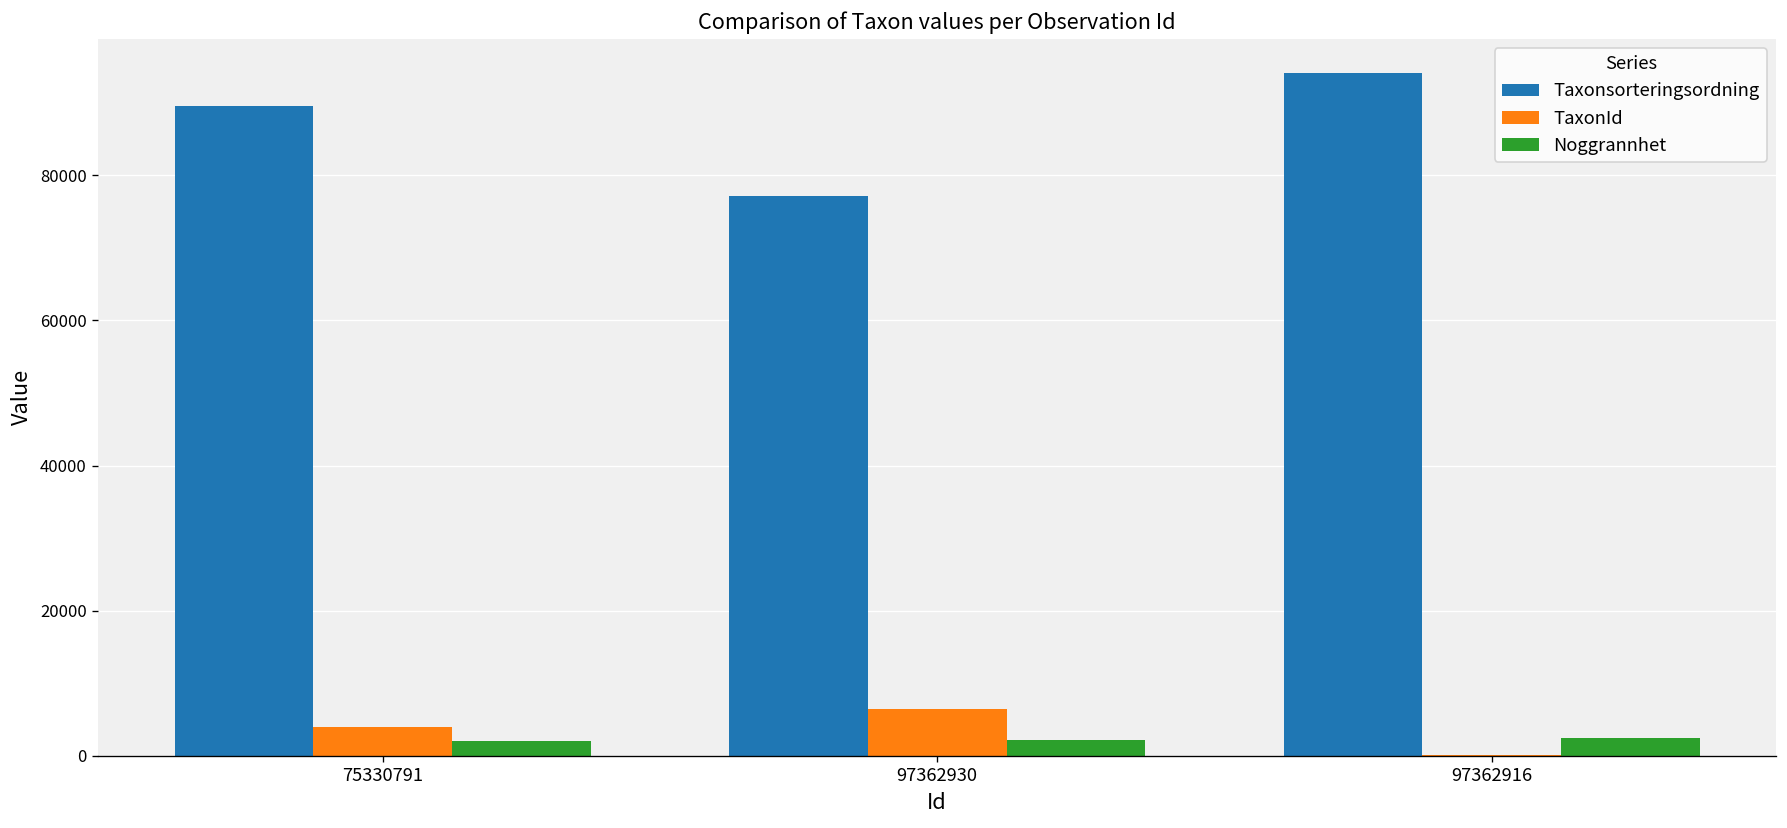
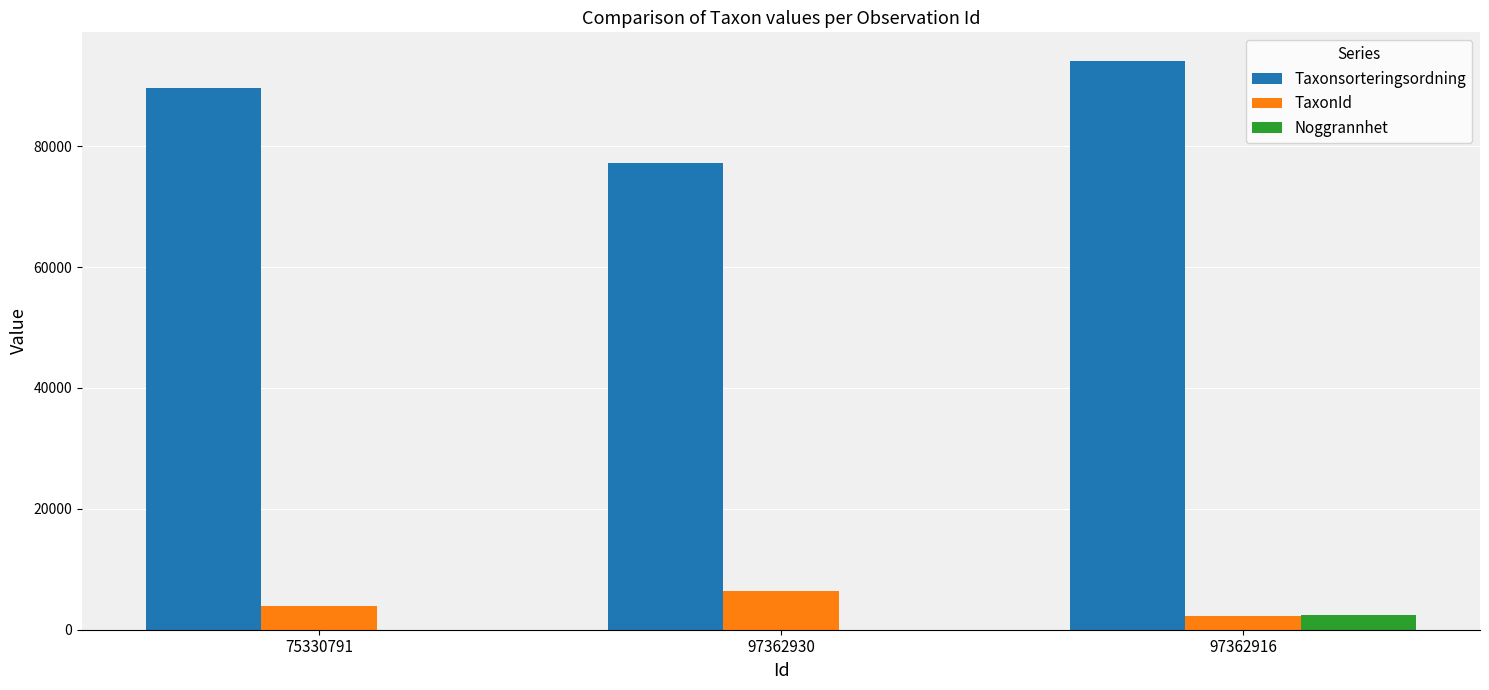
  {
    "Taxonsorteringsordning": {
      "75330791": 90000,
      "97362930": 77000,
      "97362916": 94000
    },
    "TaxonId": {
      "75330791": 4000,
      "97362930": 6000,
-     "97362916": 0
+     "97362916": 2000
    },
    "Noggrannhet": {
-     "75330791": 2000,
-     "97362930": 2000,
+     "75330791": 0,
+     "97362930": 0,
      "97362916": 2000
    }
  }
